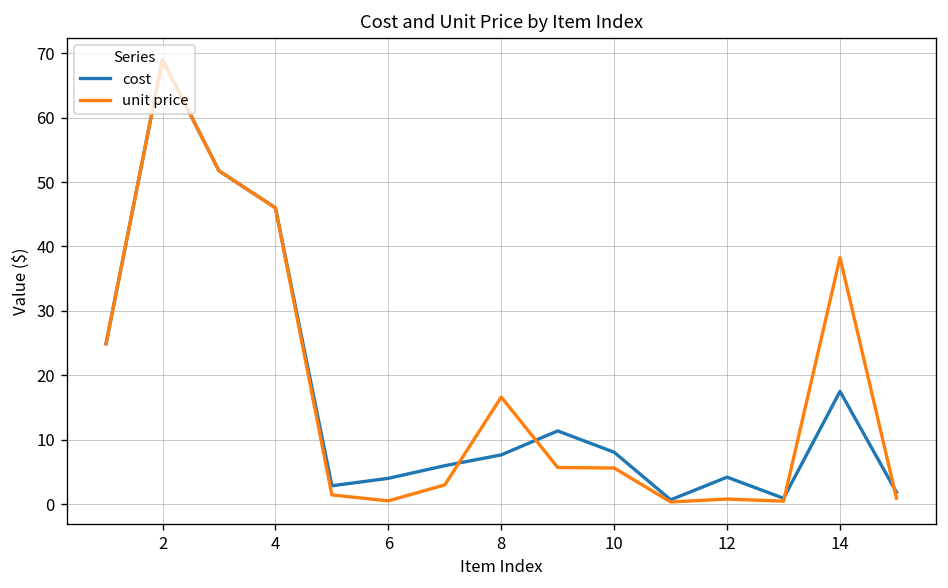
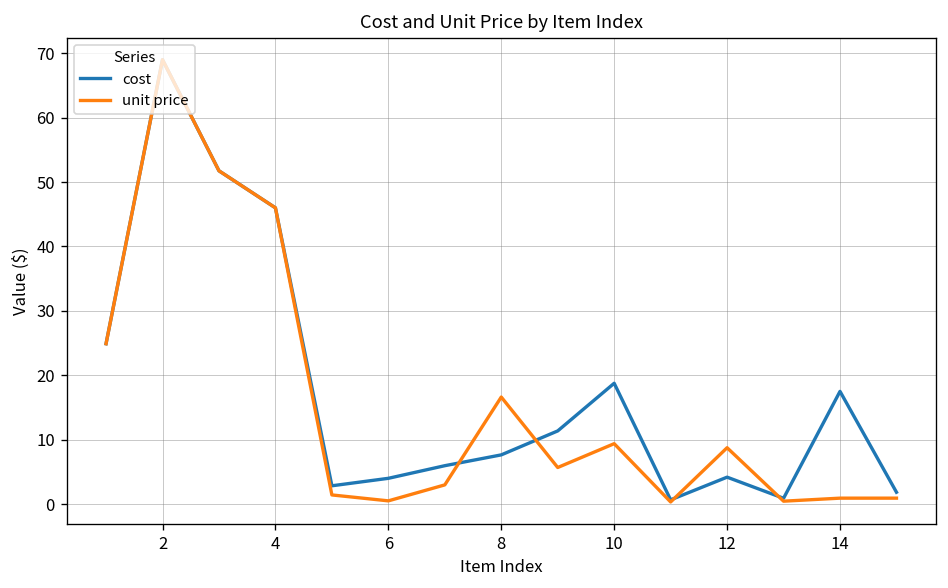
  {
    "cost": {
      "6": 4,
      "8": 8,
-     "10": 8,
+     "10": 19,
      "12": 4,
      "14": 18
    },
    "unit price": {
      "6": 1,
      "8": 17,
-     "10": 6,
-     "12": 1,
-     "14": 38
+     "10": 9,
+     "12": 9,
+     "14": 1
    }
  }
